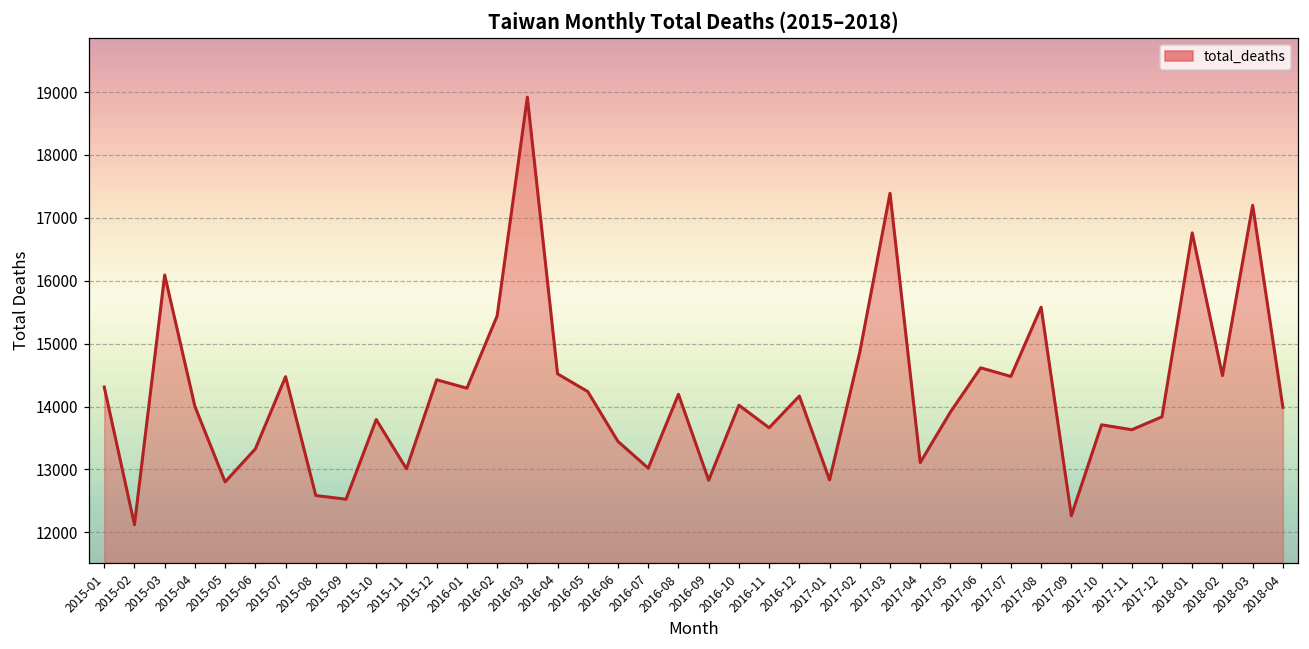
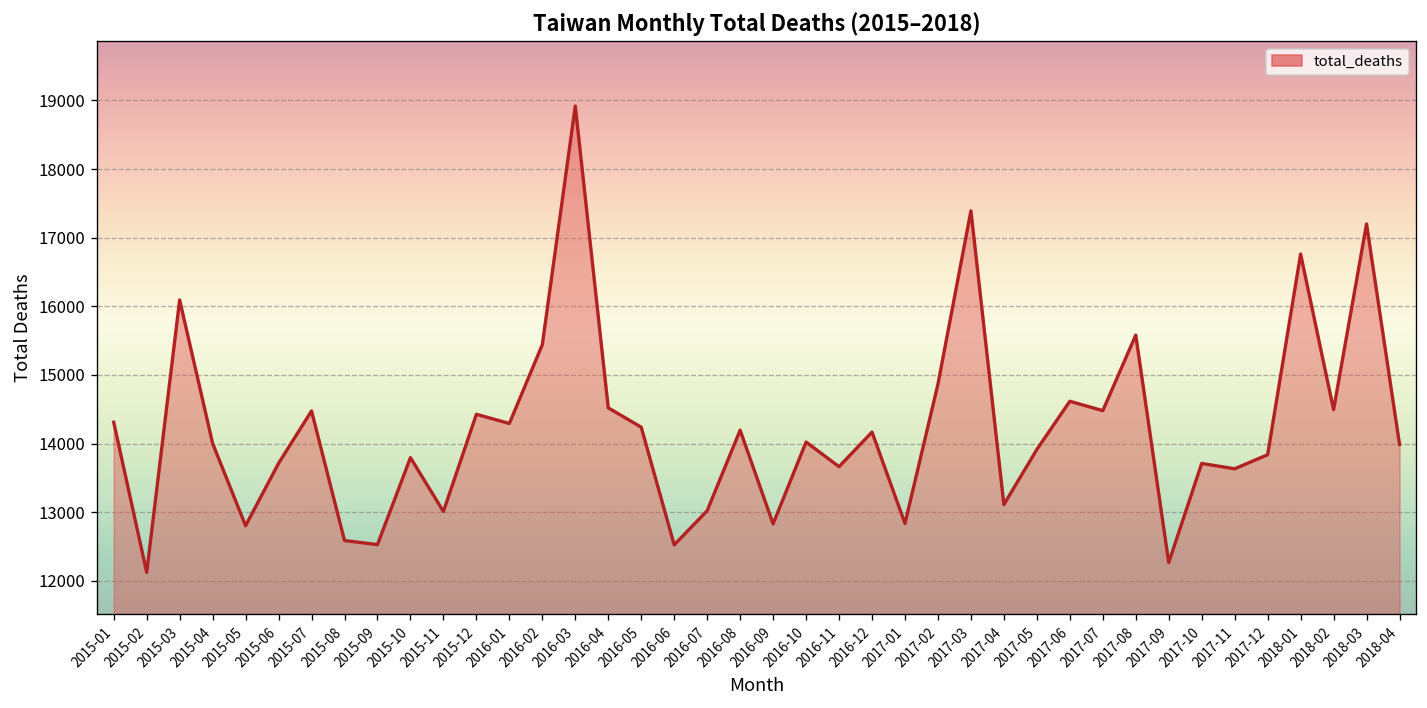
  {
    "2015-01": 14300,
    "2015-02": 12100,
    "2015-03": 16100,
    "2015-04": 14000,
    "2015-05": 12800,
-   "2015-06": 13300,
+   "2015-06": 13700,
    "2015-07": 14500,
    "2015-08": 12600,
    "2015-09": 12500,
    "2015-10": 13800,
    "2015-11": 13000,
    "2015-12": 14400,
    "2016-01": 14300,
    "2016-02": 15400,
    "2016-03": 18900,
    "2016-04": 14500,
    "2016-05": 14200,
-   "2016-06": 13400,
+   "2016-06": 12500,
    "2016-07": 13000,
    "2016-08": 14200,
    "2016-09": 12800,
    "2016-10": 14000,
    "2016-11": 13700,
    "2016-12": 14200,
    "2017-01": 12800,
    "2017-02": 14900,
    "2017-03": 17400,
    "2017-04": 13100,
    "2017-05": 13900,
    "2017-06": 14600,
    "2017-07": 14500,
    "2017-08": 15600,
    "2017-09": 12300,
    "2017-10": 13700,
    "2017-11": 13600,
    "2017-12": 13800,
    "2018-01": 16800,
    "2018-02": 14500,
    "2018-03": 17200,
    "2018-04": 14000
  }
